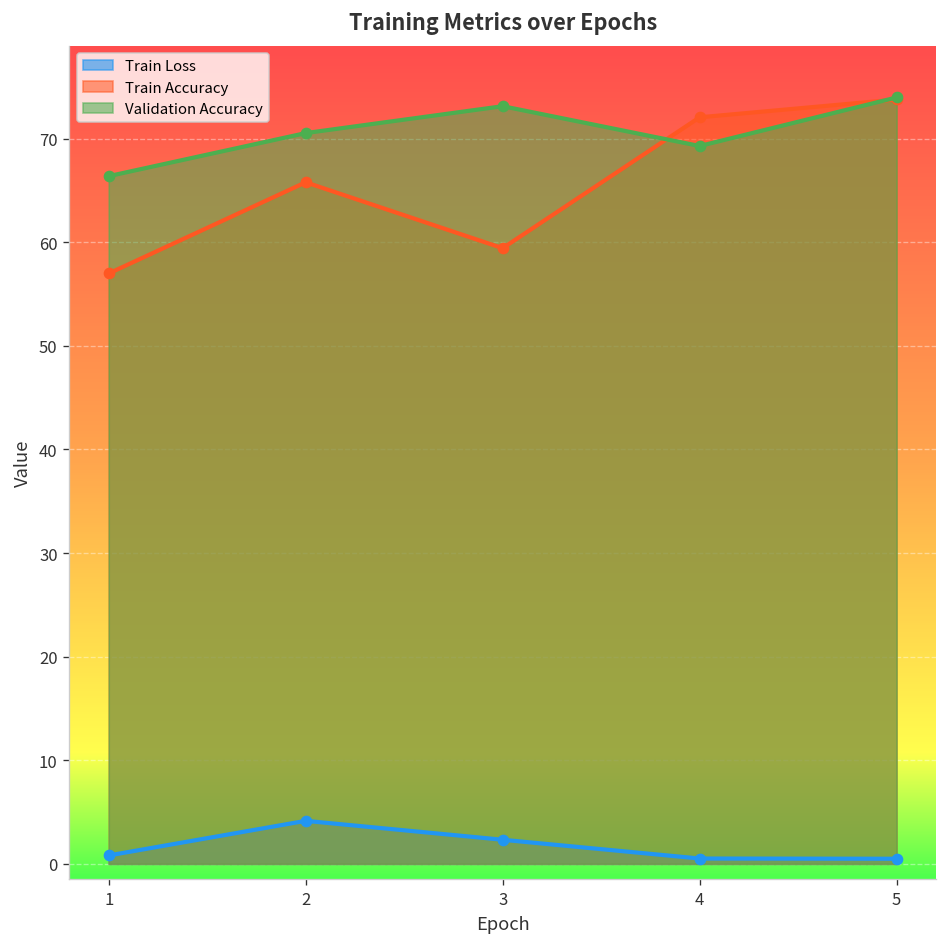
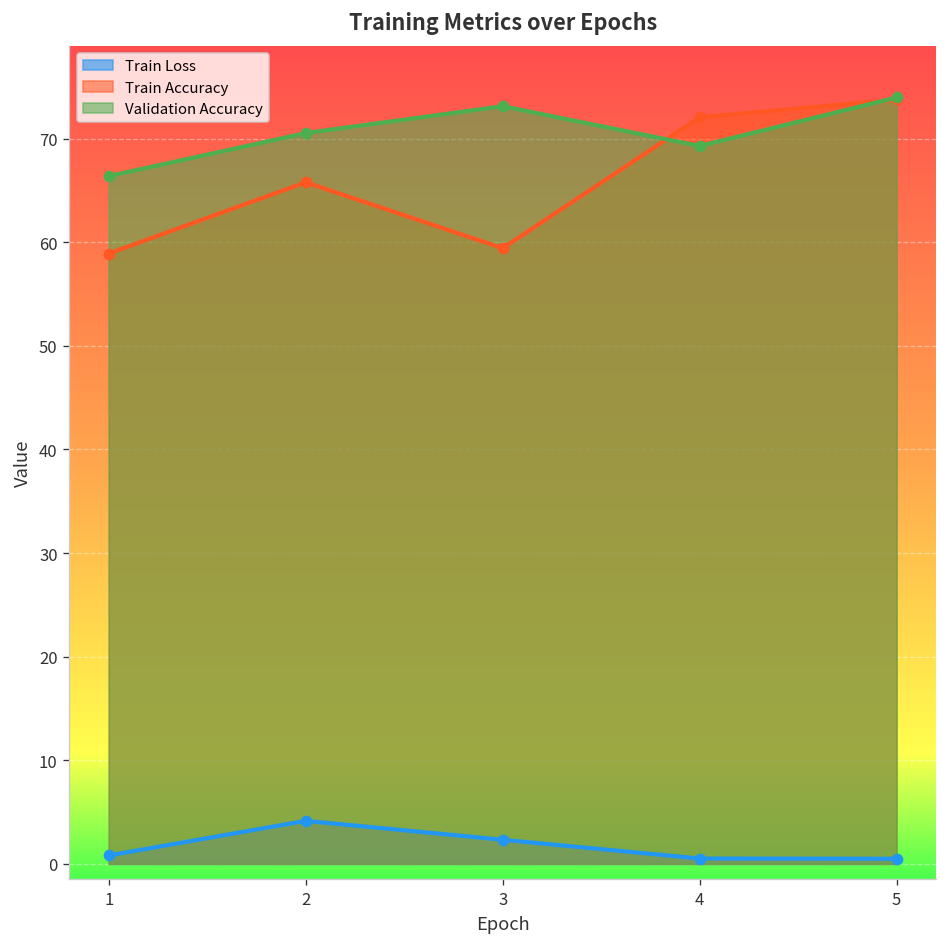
  {
    "Train Loss": {
      "1": 1,
      "2": 4,
      "3": 2,
      "4": 1,
      "5": 0
    },
    "Train Accuracy": {
-     "1": 57,
+     "1": 59,
      "2": 66,
      "3": 59,
      "4": 72
    },
    "Validation Accuracy": {
      "1": 66,
      "2": 71,
      "3": 73,
      "4": 69
    }
  }
